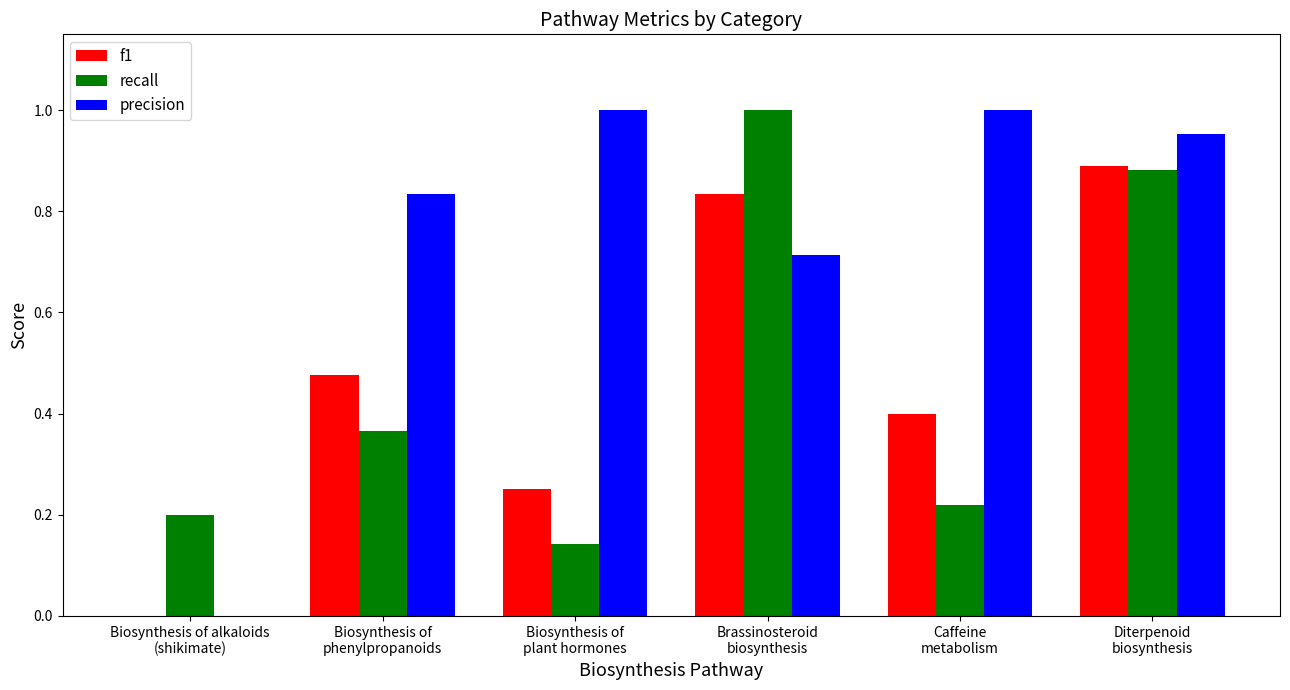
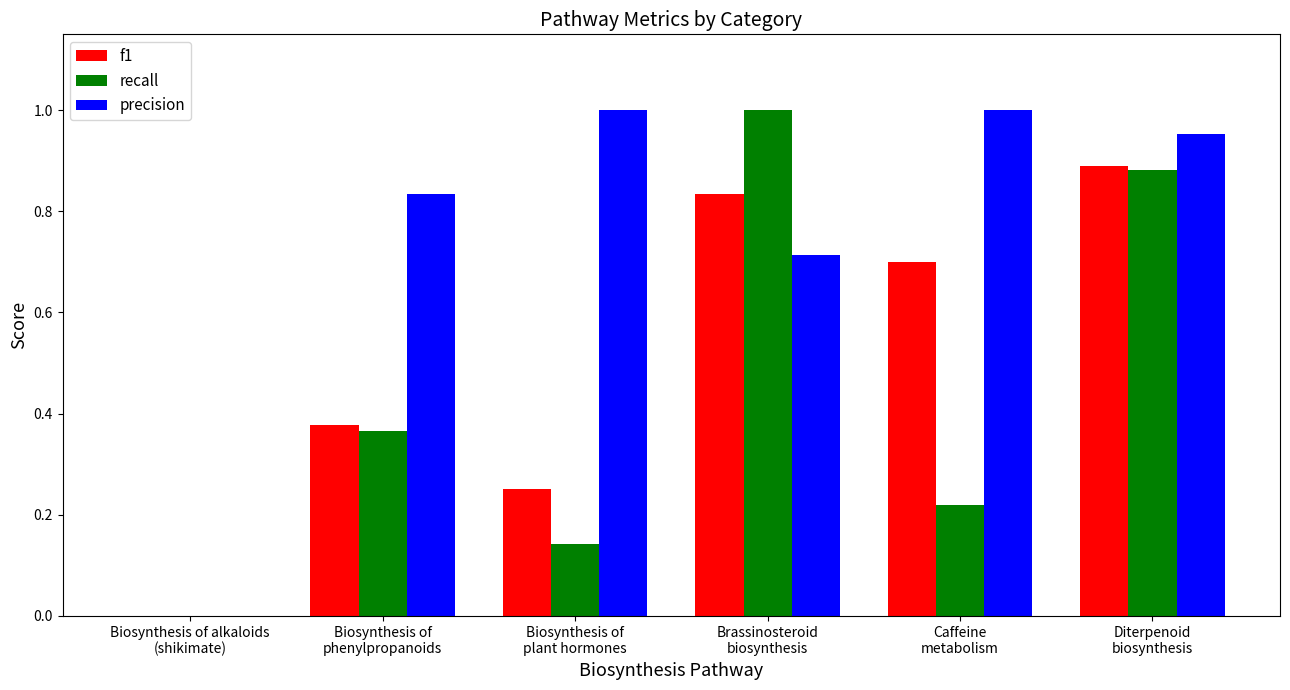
  {
    "f1": {
      "Biosynthesis of alkaloids (shikimate)": 0.00,
-     "Biosynthesis of phenylpropanoids": 0.48,
+     "Biosynthesis of phenylpropanoids": 0.38,
      "Biosynthesis of plant hormones": 0.25,
      "Brassinosteroid biosynthesis": 0.83,
-     "Caffeine metabolism": 0.4,
+     "Caffeine metabolism": 0.7,
      "Diterpenoid biosynthesis": 0.89
    },
    "recall": {
-     "Biosynthesis of alkaloids (shikimate)": 0.2,
+     "Biosynthesis of alkaloids (shikimate)": 0.0,
      "Biosynthesis of phenylpropanoids": 0.36,
      "Biosynthesis of plant hormones": 0.14,
      "Brassinosteroid biosynthesis": 1.0,
      "Caffeine metabolism": 0.22,
      "Diterpenoid biosynthesis": 0.88
    },
    "precision": {
      "Biosynthesis of alkaloids (shikimate)": 0.00,
      "Biosynthesis of phenylpropanoids": 0.83,
      "Biosynthesis of plant hormones": 1.00,
      "Brassinosteroid biosynthesis": 0.71,
      "Caffeine metabolism": 1.00,
      "Diterpenoid biosynthesis": 0.95
    }
  }
